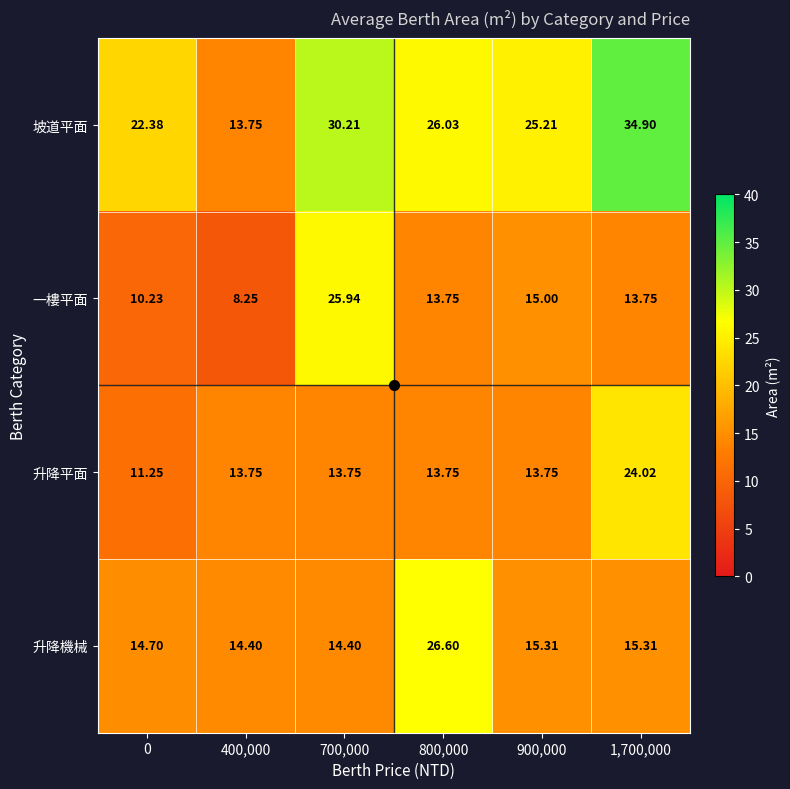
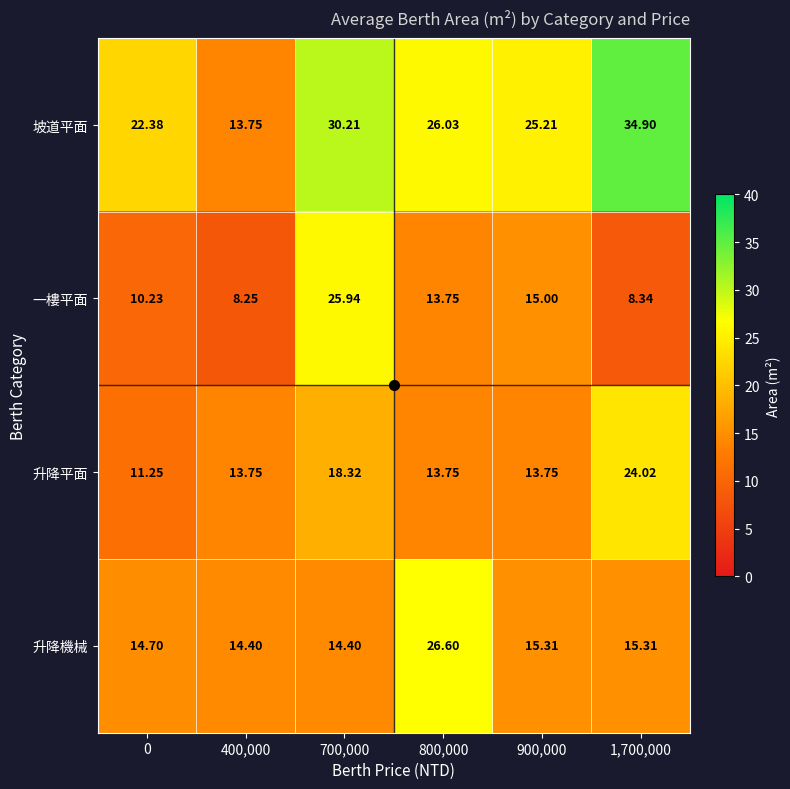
  {
    "坡道平面": {
      "0": 22.38,
      "400,000": 13.75,
      "700,000": 30.21,
      "800,000": 26.03,
      "900,000": 25.21,
      "1,700,000": 34.90
    },
    "一樓平面": {
      "0": 10.23,
      "400,000": 8.25,
      "700,000": 25.94,
      "800,000": 13.75,
      "900,000": 15.00,
-     "1,700,000": 13.75
+     "1,700,000": 8.34
    },
    "升降平面": {
      "0": 11.25,
      "400,000": 13.75,
-     "700,000": 13.75,
+     "700,000": 18.32,
      "800,000": 13.75,
      "900,000": 13.75,
      "1,700,000": 24.02
    },
    "升降機械": {
      "0": 14.70,
      "400,000": 14.40,
      "700,000": 14.40,
      "800,000": 26.60,
      "900,000": 15.31,
      "1,700,000": 15.31
    }
  }
